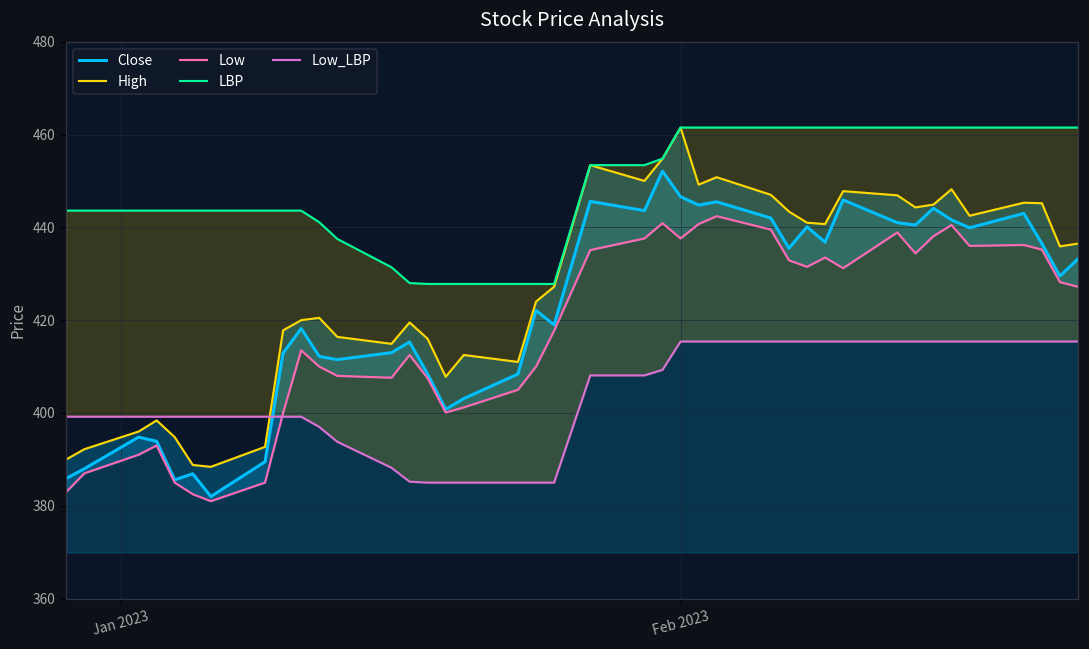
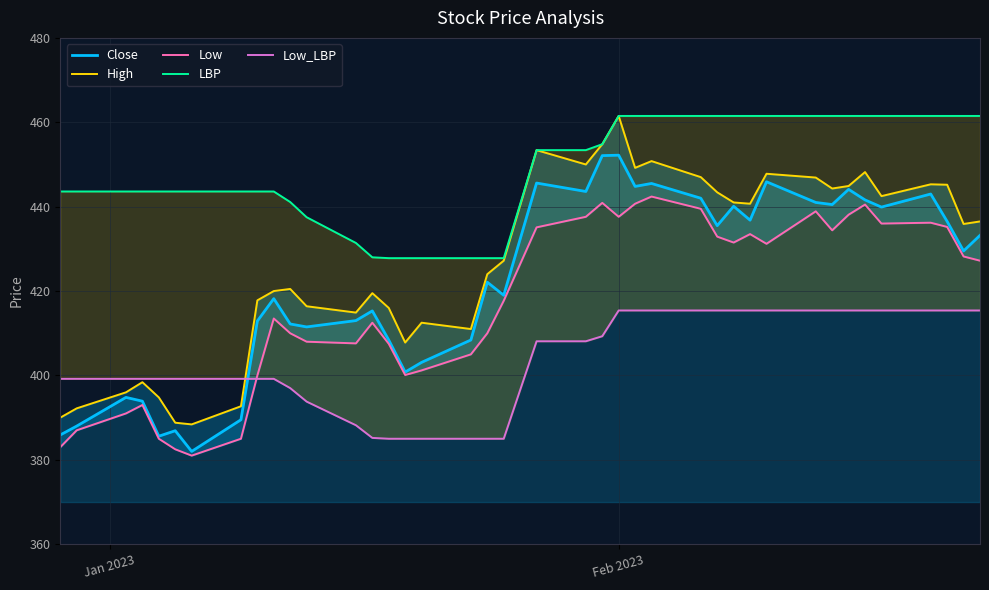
  {
    "Close": {
-     "Feb 2023": 447
+     "Feb 2023": 452
    }
  }
